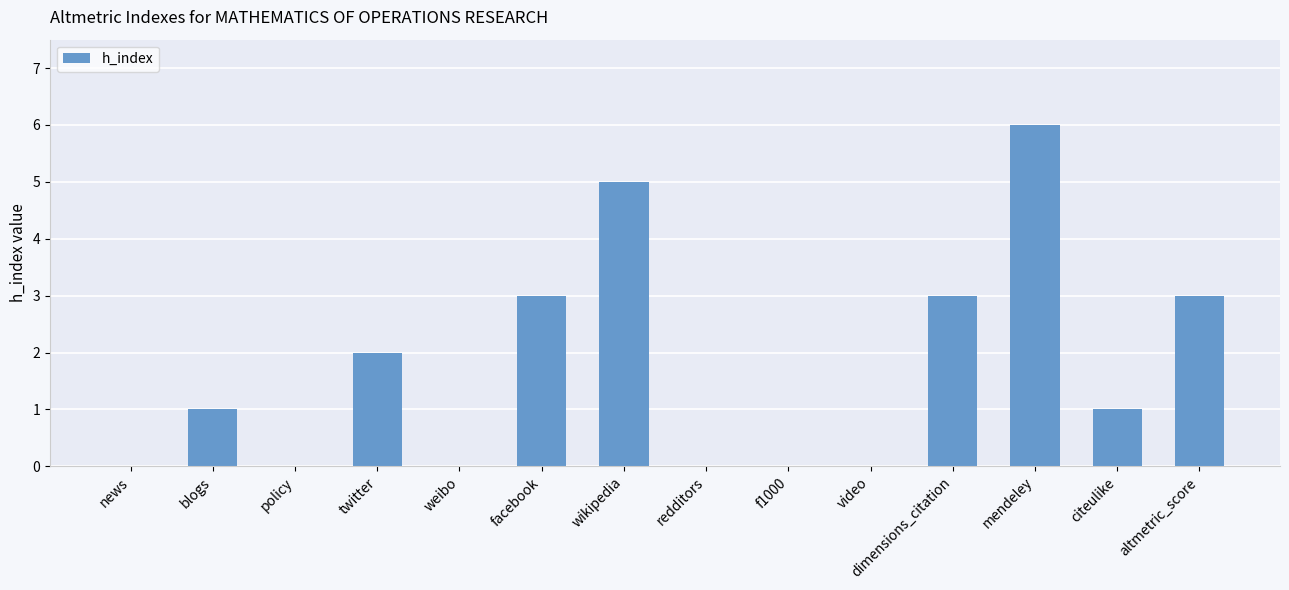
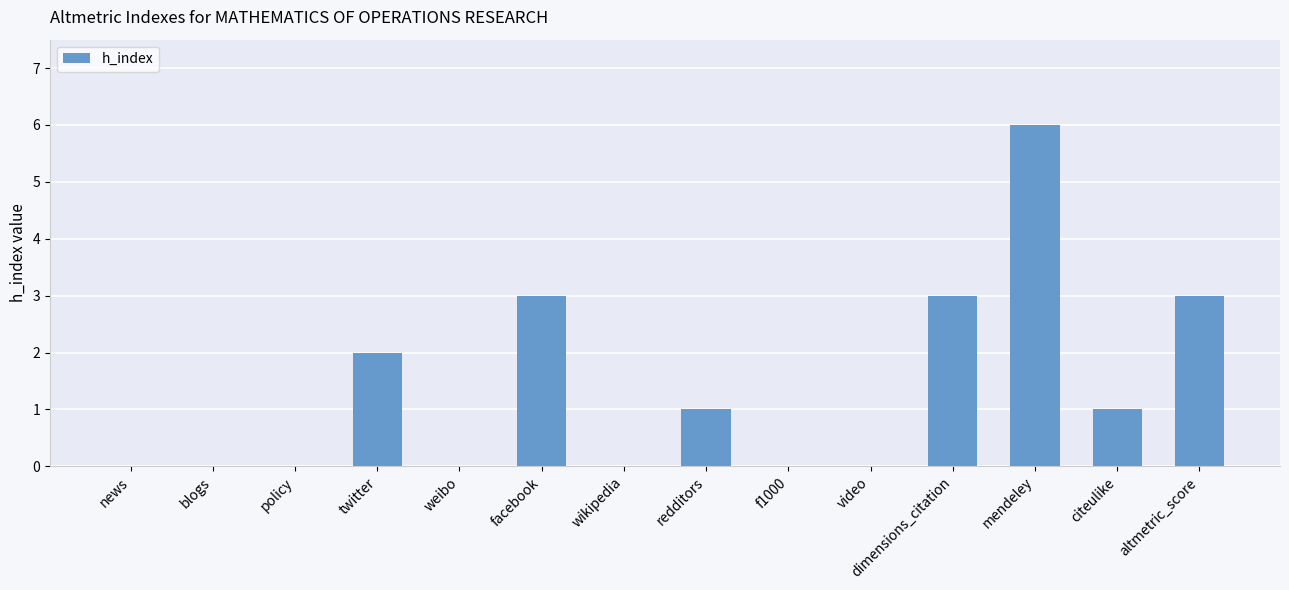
  {
    "news": 0,
-   "blogs": 1,
+   "blogs": 0,
    "policy": 0,
    "twitter": 2,
    "weibo": 0,
    "facebook": 3,
-   "wikipedia": 5,
-   "redditors": 0,
+   "wikipedia": 0,
+   "redditors": 1,
    "f1000": 0,
    "video": 0,
    "dimensions_citation": 3,
    "mendeley": 6,
    "citeulike": 1,
    "altmetric_score": 3
  }
